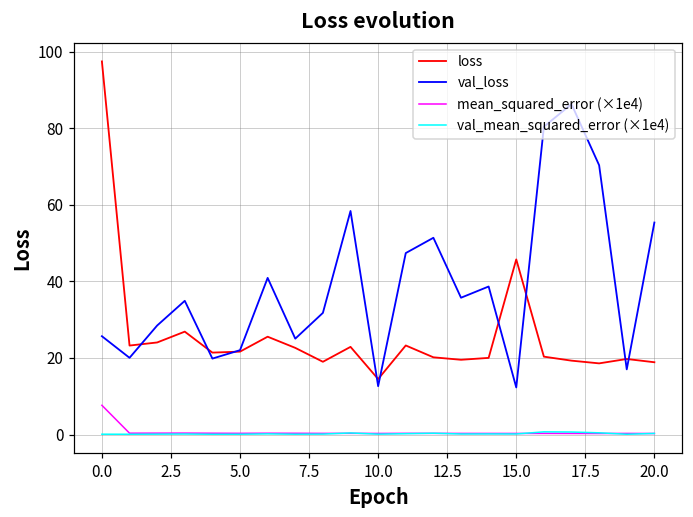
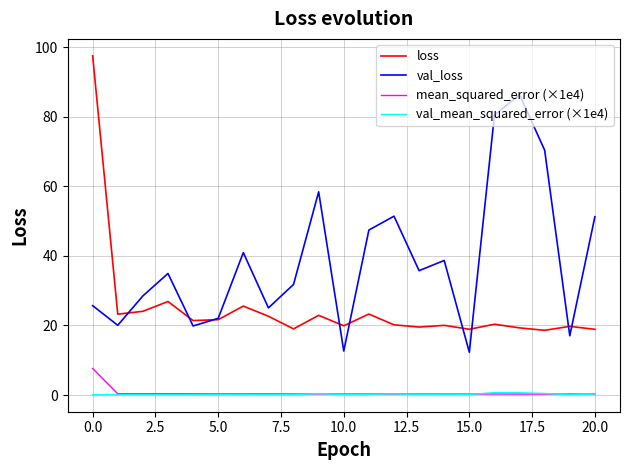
  {
    "loss": {
      "0.0": 97,
-     "10.0": 14,
-     "15.0": 46,
+     "10.0": 20,
+     "15.0": 19,
      "20.0": 19
    },
    "val_loss": {
      "0.0": 26,
      "10.0": 13,
      "15.0": 12,
-     "20.0": 55
+     "20.0": 51
    },
    "mean_squared_error (×1e4)": {
      "0.0": 8
    },
    "val_mean_squared_error (×1e4)": {
      "0.0": 0
    }
  }
